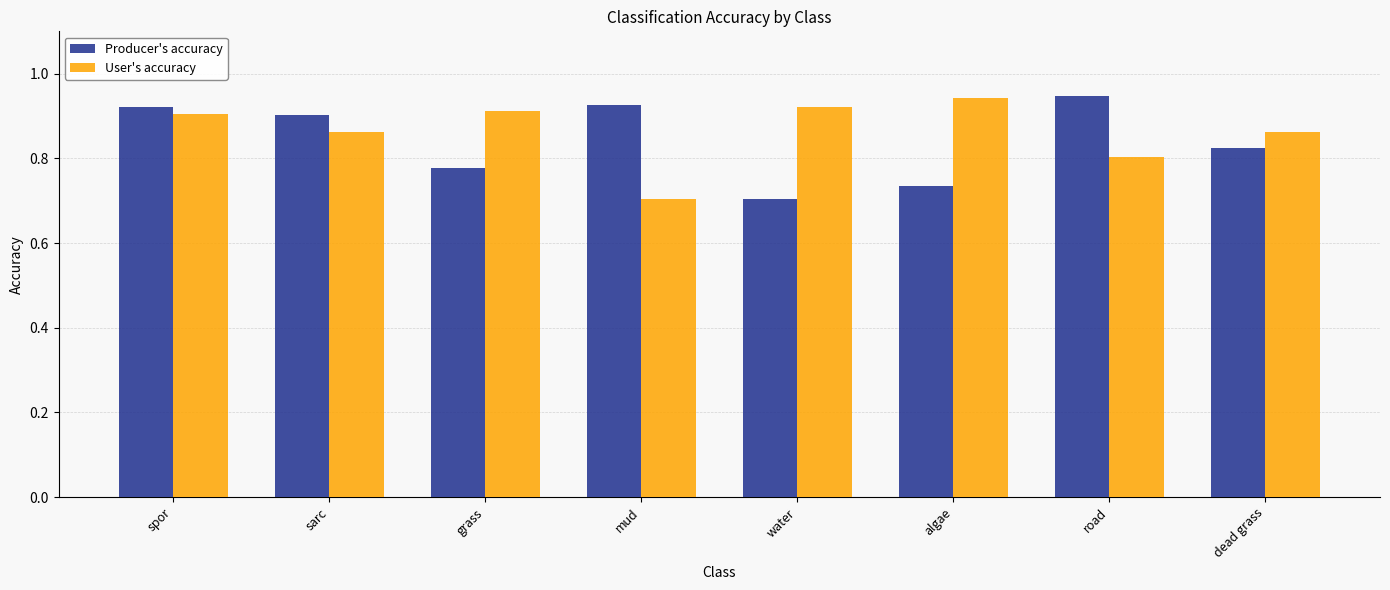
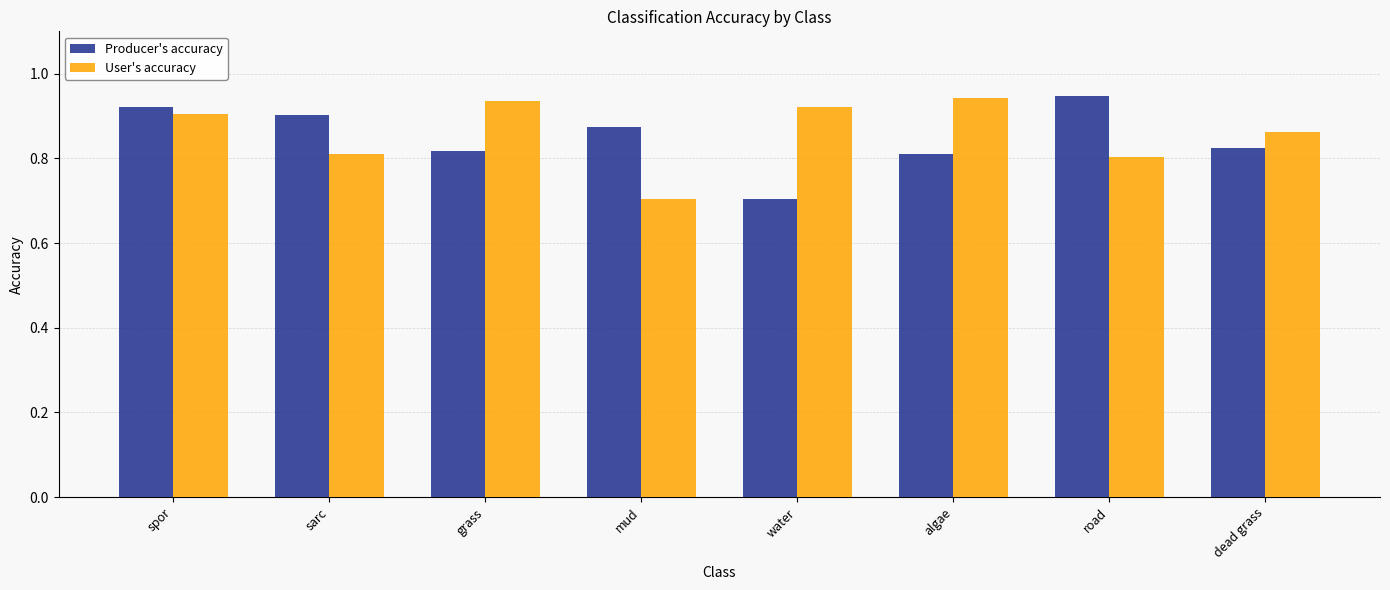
  {
    "Producer's accuracy": {
      "spor": 0.92,
      "sarc": 0.90,
-     "grass": 0.78,
-     "mud": 0.93,
+     "grass": 0.82,
+     "mud": 0.87,
      "water": 0.71,
-     "algae": 0.74,
+     "algae": 0.81,
      "road": 0.95,
      "dead grass": 0.82
    },
    "User's accuracy": {
      "spor": 0.91,
-     "sarc": 0.86,
-     "grass": 0.91,
+     "sarc": 0.81,
+     "grass": 0.94,
      "mud": 0.71,
      "water": 0.92,
      "algae": 0.94,
      "road": 0.80,
      "dead grass": 0.86
    }
  }
